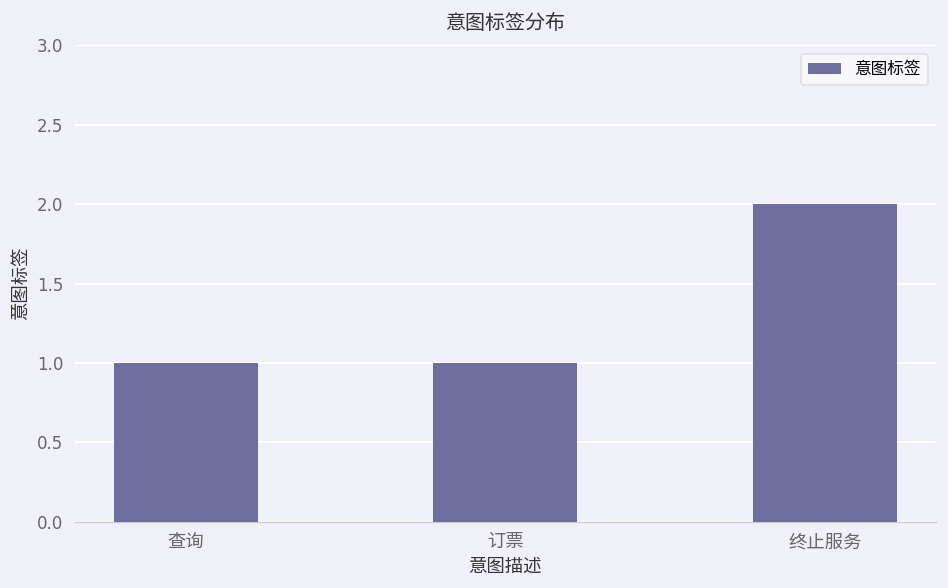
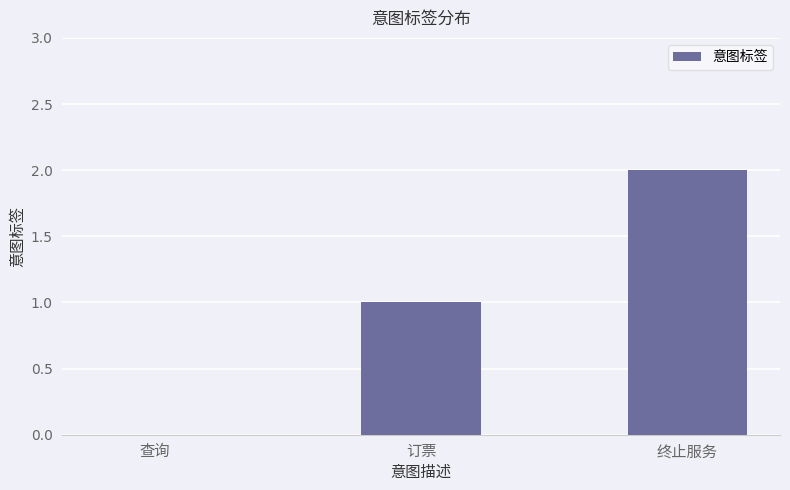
  {
-   "查询": 1,
+   "查询": 0,
    "订票": 1,
    "终止服务": 2
  }
